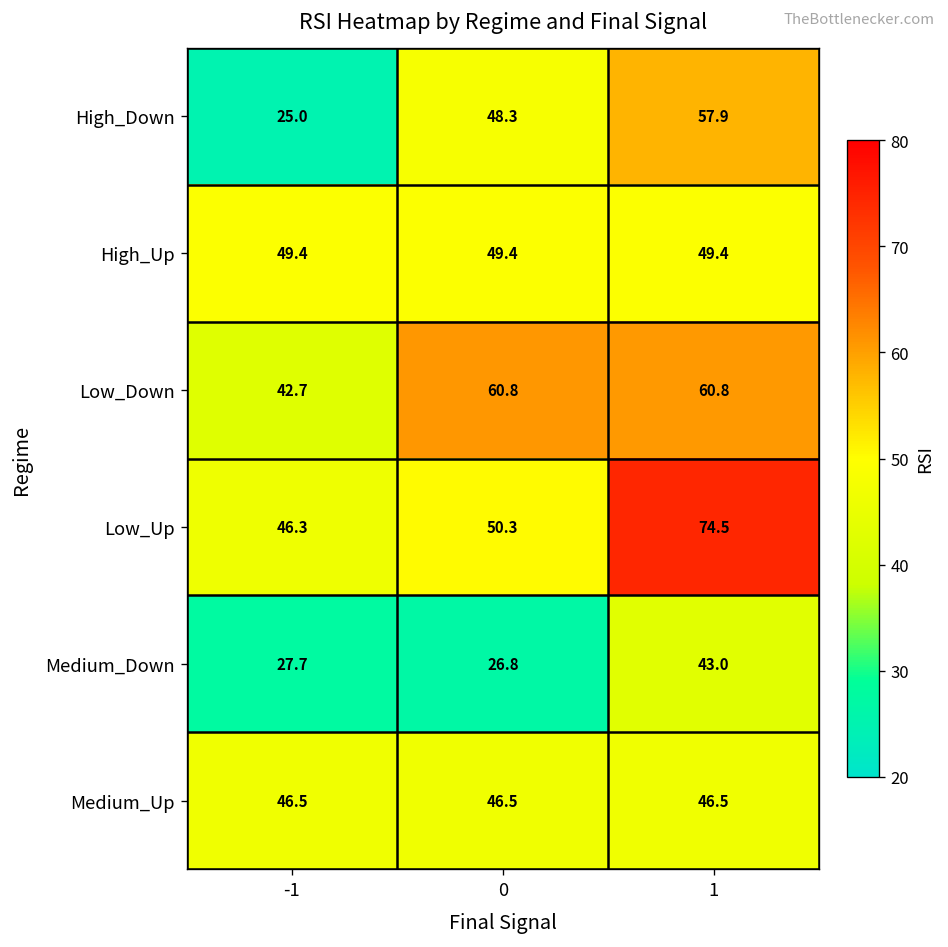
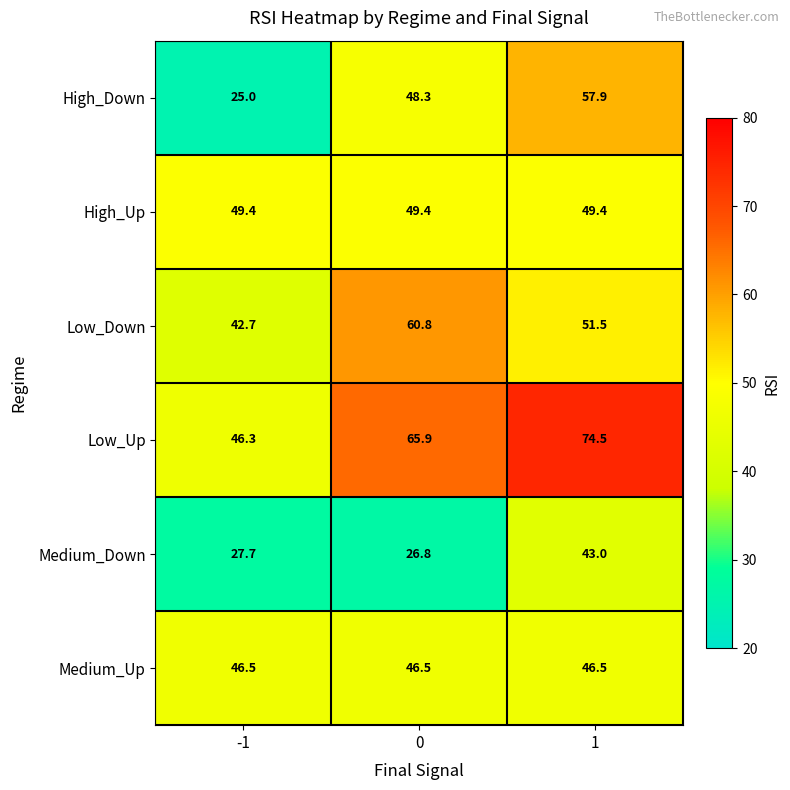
  {
    "High_Down": {
      "-1": 25.0,
      "0": 48.3,
      "1": 57.9
    },
    "High_Up": {
      "-1": 49.4,
      "0": 49.4,
      "1": 49.4
    },
    "Low_Down": {
      "-1": 42.7,
      "0": 60.8,
-     "1": 60.8
+     "1": 51.5
    },
    "Low_Up": {
      "-1": 46.3,
-     "0": 50.3,
+     "0": 65.9,
      "1": 74.5
    },
    "Medium_Down": {
      "-1": 27.7,
      "0": 26.8,
      "1": 43.0
    },
    "Medium_Up": {
      "-1": 46.5,
      "0": 46.5,
      "1": 46.5
    }
  }
